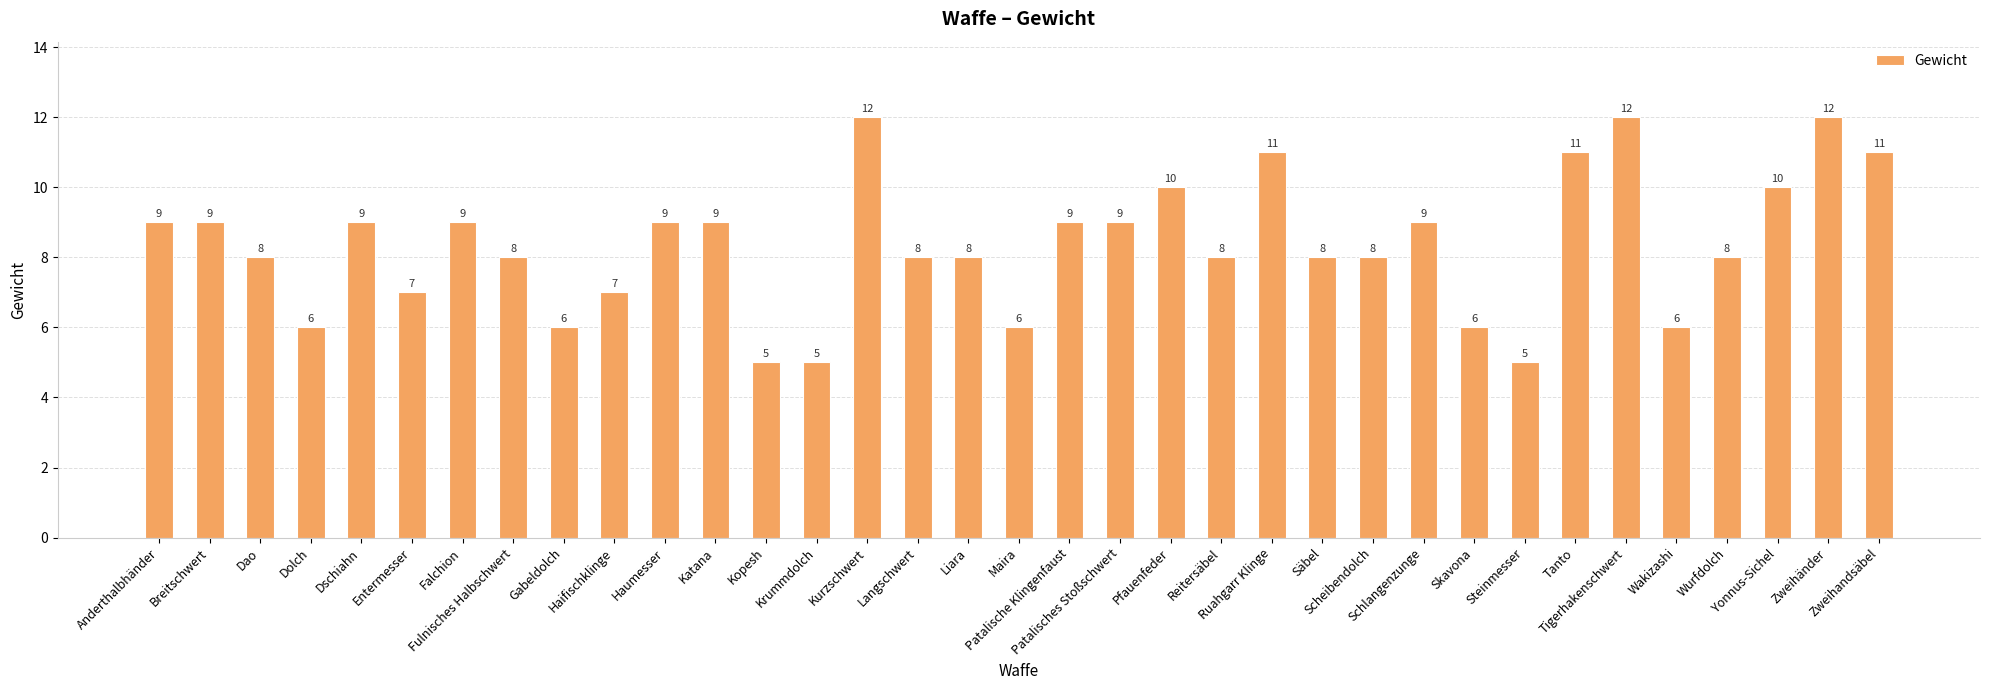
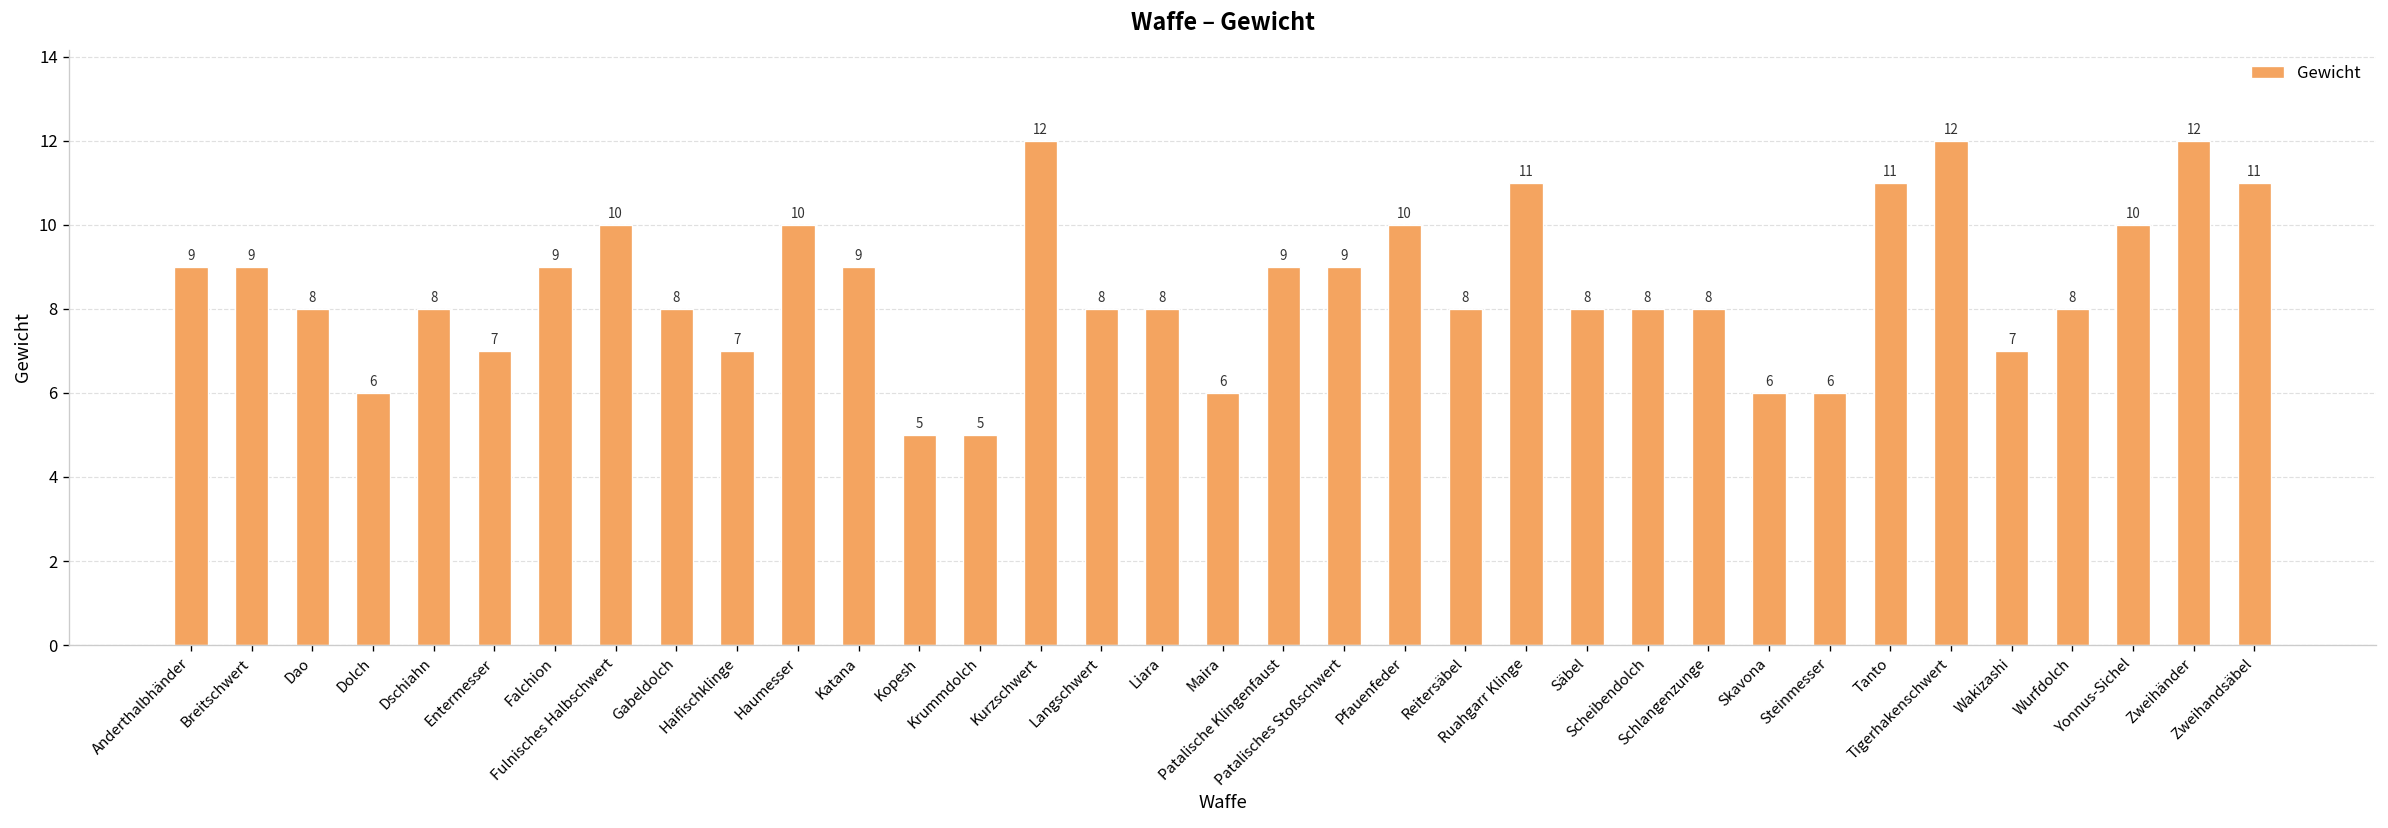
  {
    "Anderthalbhänder": 9,
    "Breitschwert": 9,
    "Dao": 8,
    "Dolch": 6,
-   "Dschiahn": 9,
+   "Dschiahn": 8,
    "Entermesser": 7,
    "Falchion": 9,
-   "Fulnisches Halbschwert": 8,
-   "Gabeldolch": 6,
+   "Fulnisches Halbschwert": 10,
+   "Gabeldolch": 8,
    "Haifischklinge": 7,
-   "Haumesser": 9,
+   "Haumesser": 10,
    "Katana": 9,
    "Kopesh": 5,
    "Krummdolch": 5,
    "Kurzschwert": 12,
    "Langschwert": 8,
    "Liara": 8,
    "Maira": 6,
    "Patalische Klingenfaust": 9,
    "Patalisches Stoßschwert": 9,
    "Pfauenfeder": 10,
    "Reitersäbel": 8,
    "Ruahgarr Klinge": 11,
    "Säbel": 8,
    "Scheibendolch": 8,
-   "Schlangenzunge": 9,
+   "Schlangenzunge": 8,
    "Skavona": 6,
-   "Steinmesser": 5,
+   "Steinmesser": 6,
    "Tanto": 11,
    "Tigerhakenschwert": 12,
-   "Wakizashi": 6,
+   "Wakizashi": 7,
    "Wurfdolch": 8,
    "Yonnus-Sichel": 10,
    "Zweihänder": 12,
    "Zweihandsäbel": 11
  }
